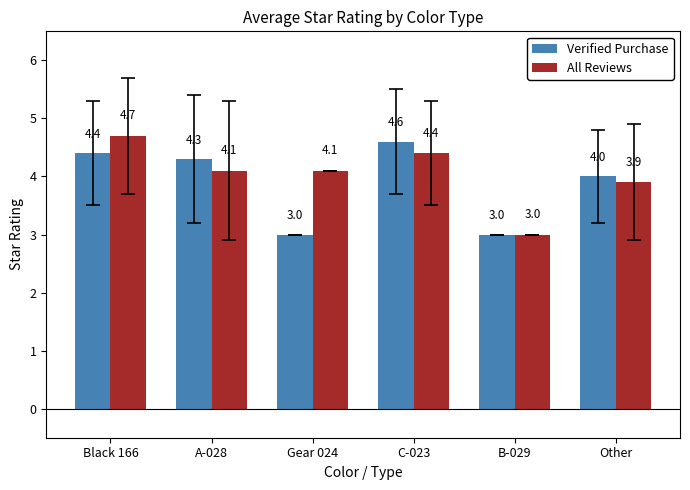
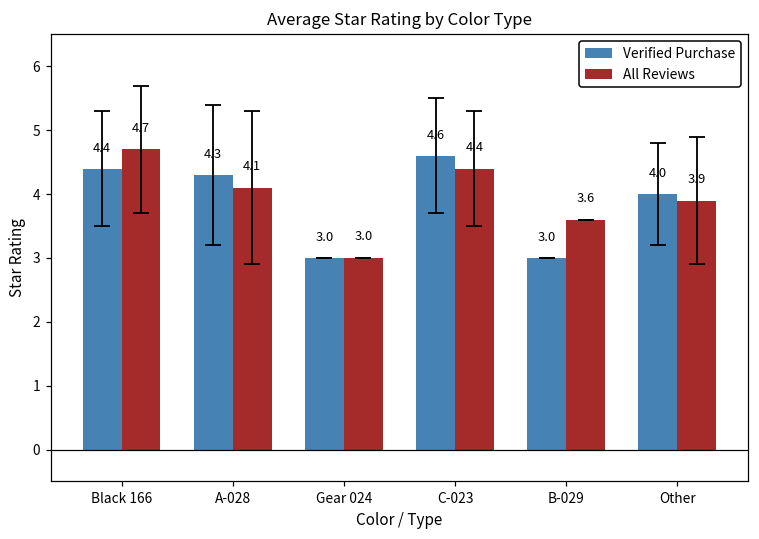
  {
    "All Reviews": {
      "Black 166": 4.7,
      "A-028": 4.1,
-     "Gear 024": 4.1,
+     "Gear 024": 3.0,
      "C-023": 4.4,
-     "B-029": 3.0,
+     "B-029": 3.6,
      "Other": 3.9
    }
  }
